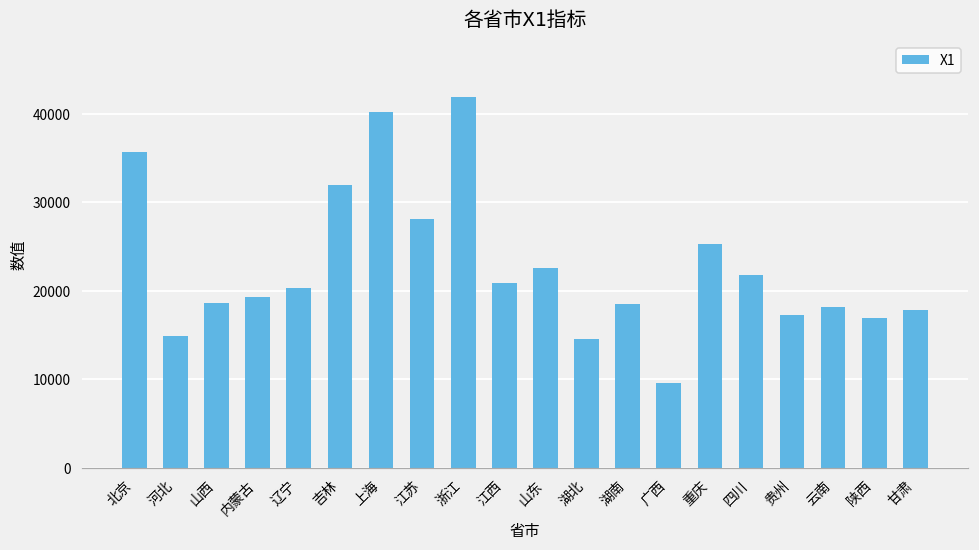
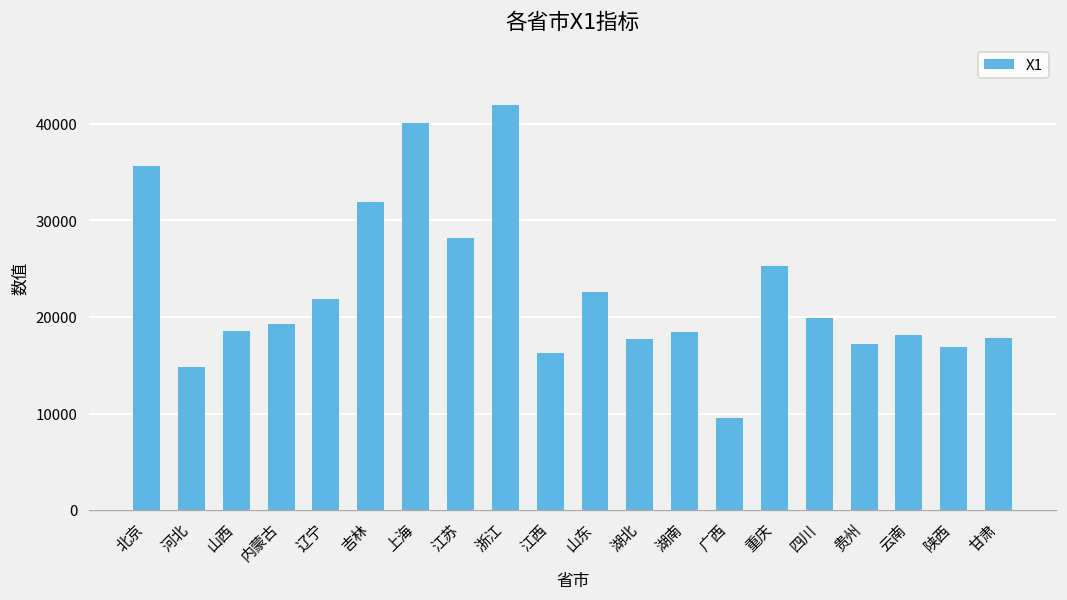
  {
    "北京": 36000,
    "河北": 15000,
    "山西": 19000,
    "内蒙古": 19000,
-   "辽宁": 20000,
+   "辽宁": 22000,
    "吉林": 32000,
    "上海": 40000,
    "江苏": 28000,
    "浙江": 42000,
-   "江西": 21000,
+   "江西": 16000,
    "山东": 23000,
-   "湖北": 15000,
+   "湖北": 18000,
    "湖南": 18000,
    "广西": 10000,
    "重庆": 25000,
-   "四川": 22000,
+   "四川": 20000,
    "贵州": 17000,
    "云南": 18000,
    "陕西": 17000,
    "甘肃": 18000
  }
